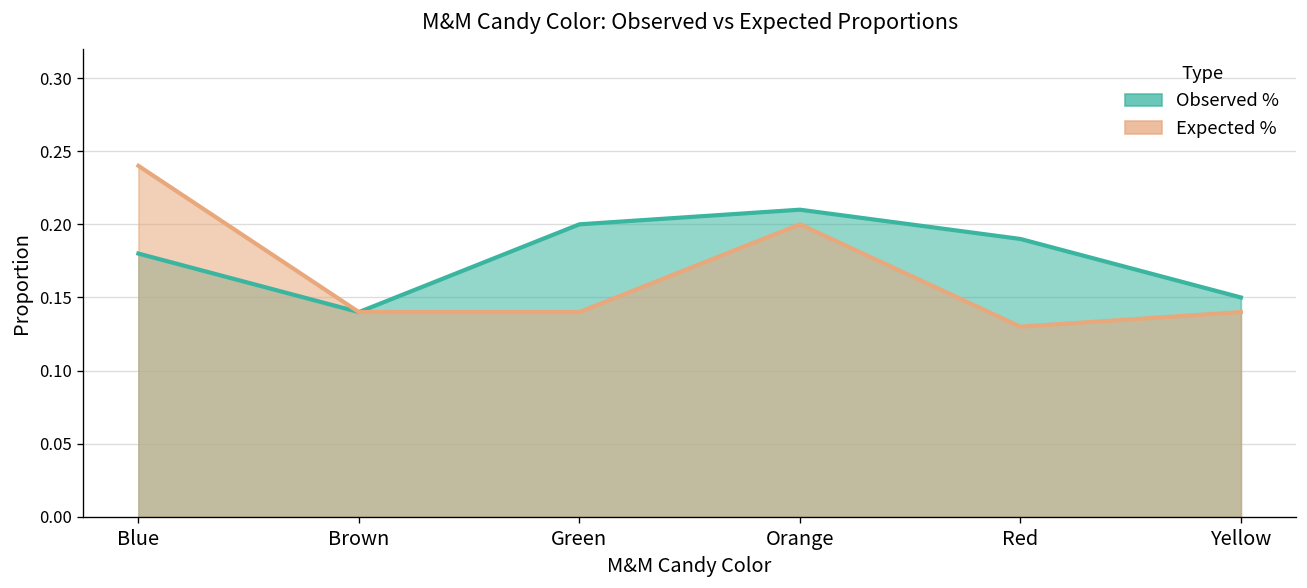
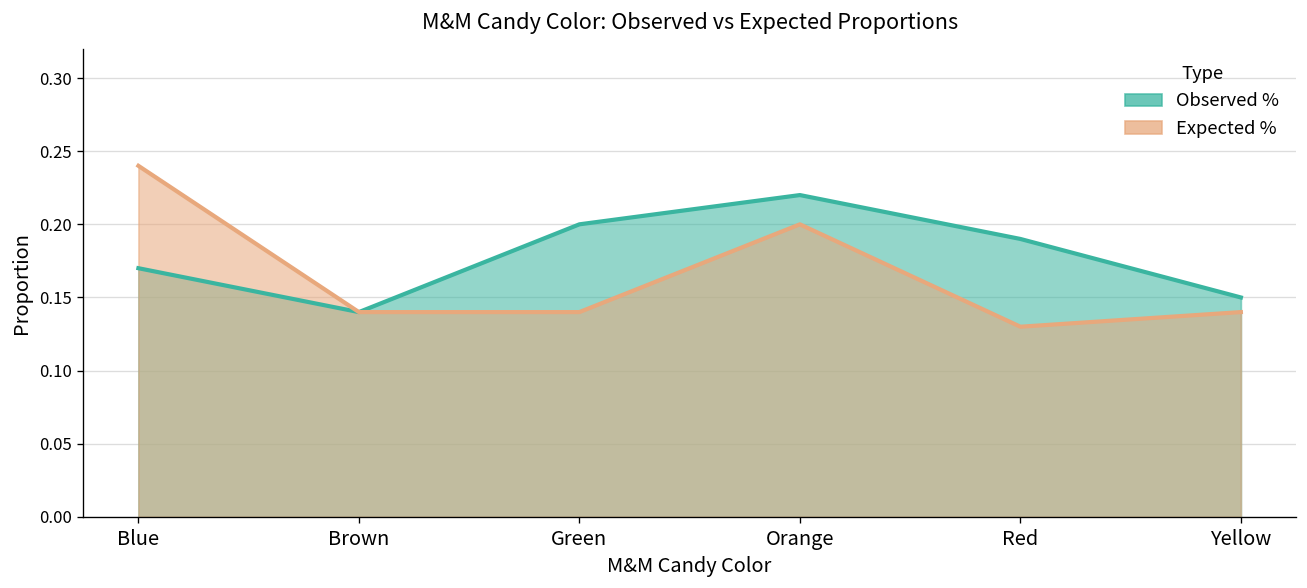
  {
    "Observed %": {
-     "Blue": 0.18,
+     "Blue": 0.17,
      "Green": 0.20,
-     "Orange": 0.21,
+     "Orange": 0.22,
      "Red": 0.19,
      "Yellow": 0.15
    },
    "Expected %": {
      "Blue": 0.24,
      "Green": 0.14,
      "Orange": 0.20,
      "Red": 0.13,
      "Yellow": 0.14
    }
  }
